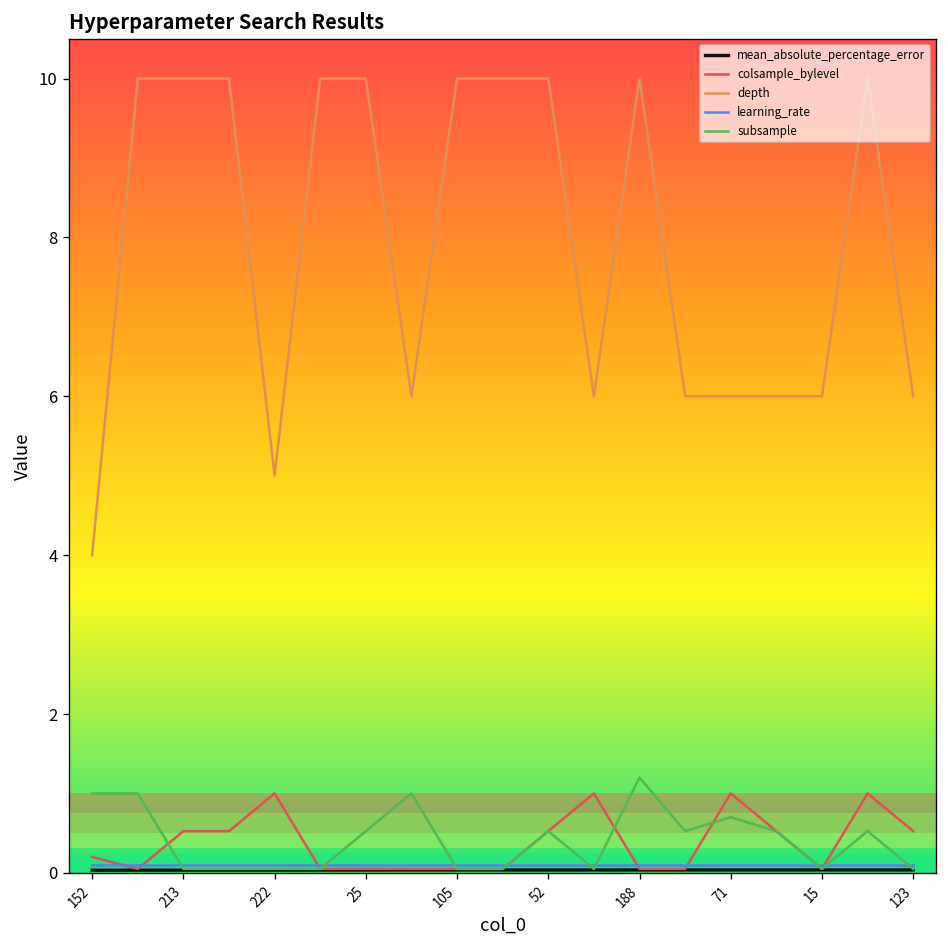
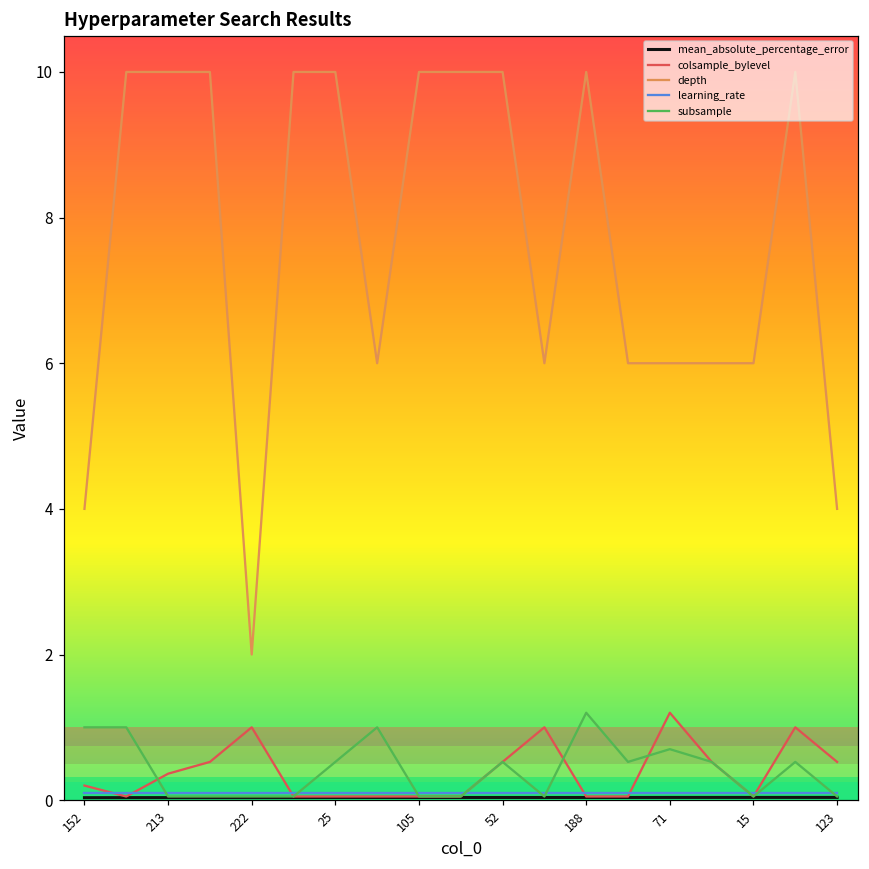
  {
    "colsample_bylevel": {
-     "213": 0.5,
+     "213": 0.4,
      "222": 1.0,
-     "71": 1.0,
+     "71": 1.2,
      "123": 0.5
    },
    "depth": {
      "152": 4,
      "213": 10,
-     "222": 5,
+     "222": 2,
      "25": 10,
      "105": 10,
      "52": 10,
      "188": 10,
      "71": 6,
-     "123": 6
+     "123": 4
    },
    "subsample": {
      "152": 1.0,
      "25": 0.5,
      "188": 1.2,
      "71": 0.7
    }
  }
